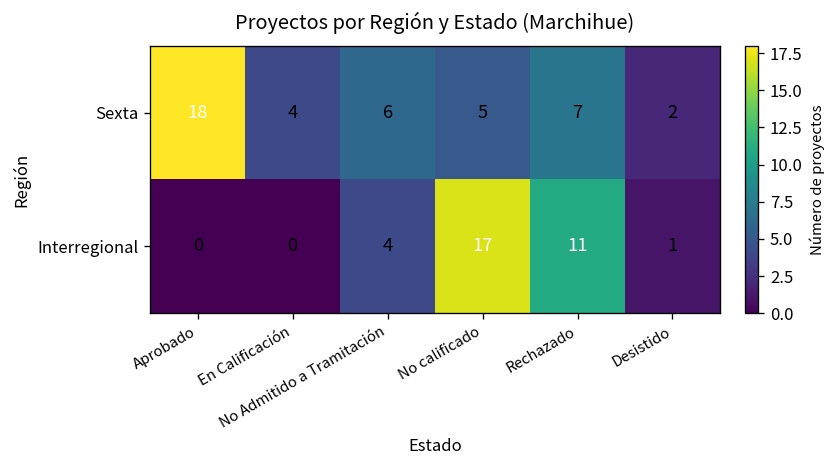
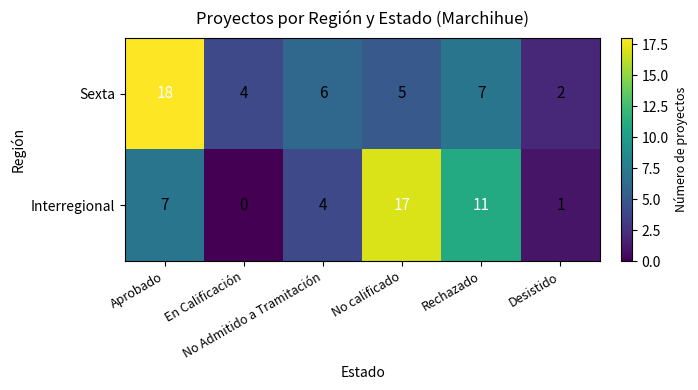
  {
    "Sexta": {
      "Aprobado": 18,
      "En Calificación": 4,
      "No Admitido a Tramitación": 6,
      "No calificado": 5,
      "Rechazado": 7,
      "Desistido": 2
    },
    "Interregional": {
-     "Aprobado": 0,
+     "Aprobado": 7,
      "En Calificación": 0,
      "No Admitido a Tramitación": 4,
      "No calificado": 17,
      "Rechazado": 11,
      "Desistido": 1
    }
  }
